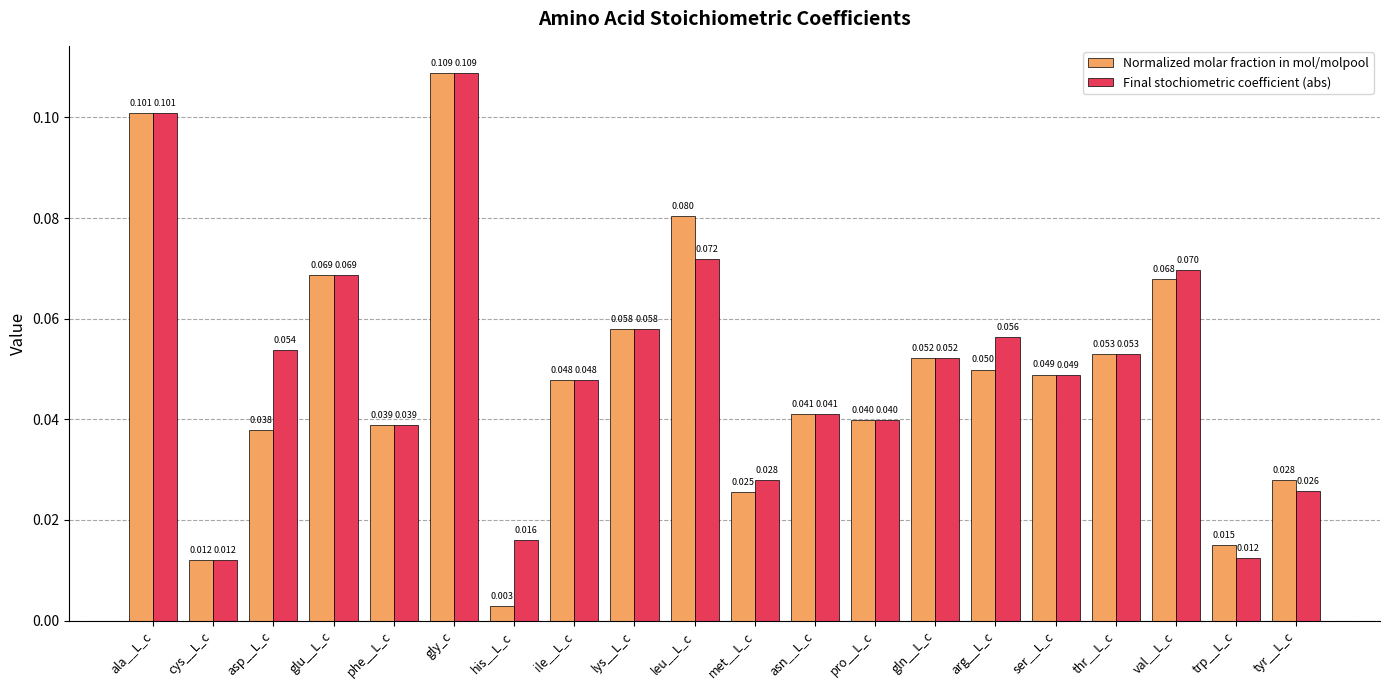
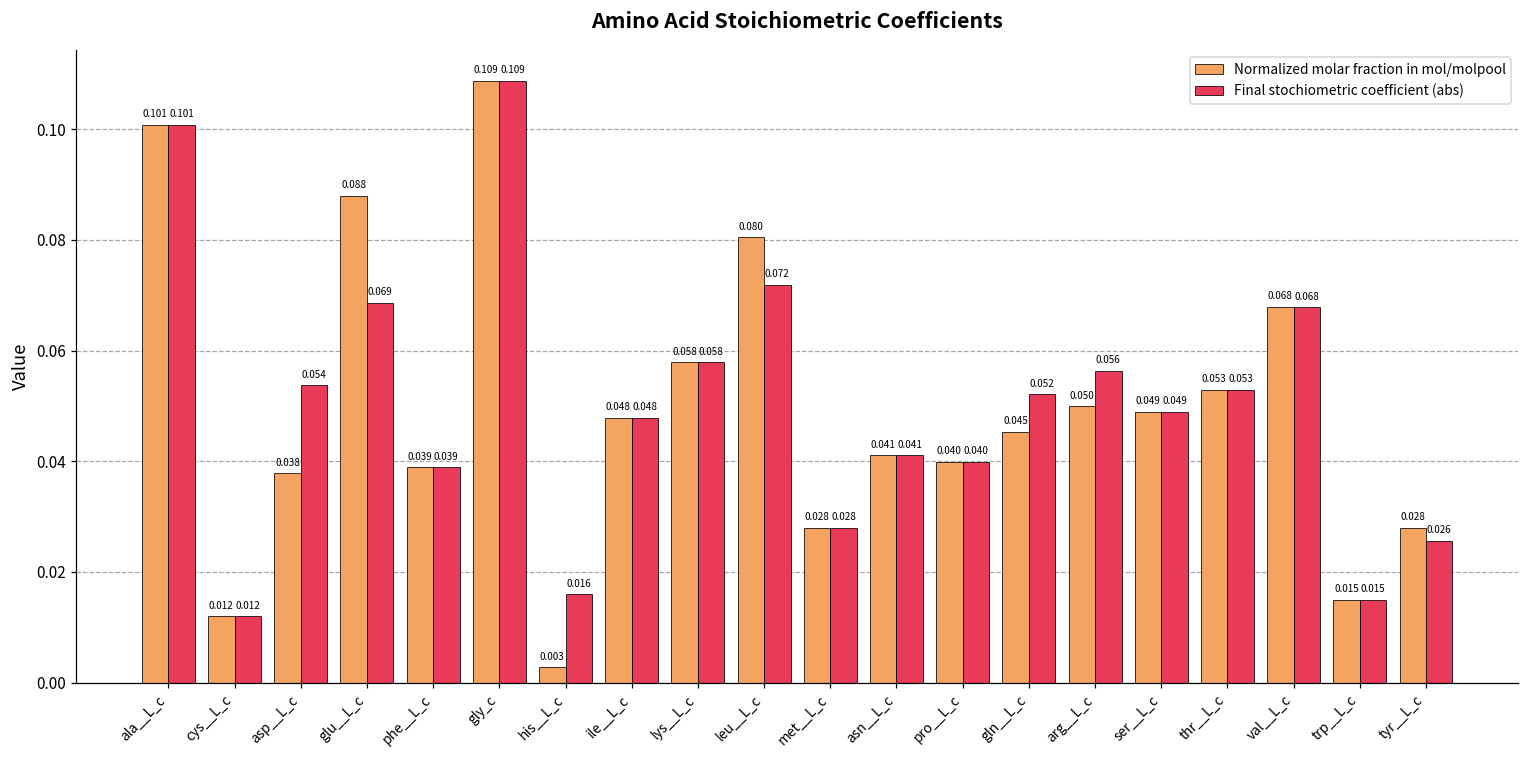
  {
    "Normalized molar fraction in mol/molpool": {
      "ala__L_c": 0.101,
      "cys__L_c": 0.012,
      "asp__L_c": 0.038,
-     "glu__L_c": 0.069,
+     "glu__L_c": 0.088,
      "phe__L_c": 0.039,
      "gly_c": 0.109,
      "his__L_c": 0.003,
      "ile__L_c": 0.048,
      "lys__L_c": 0.058,
      "leu__L_c": 0.080,
-     "met__L_c": 0.025,
+     "met__L_c": 0.028,
      "asn__L_c": 0.041,
      "pro__L_c": 0.040,
-     "gln__L_c": 0.052,
+     "gln__L_c": 0.045,
      "arg__L_c": 0.050,
      "ser__L_c": 0.049,
      "thr__L_c": 0.053,
      "val__L_c": 0.068,
      "trp__L_c": 0.015,
      "tyr__L_c": 0.028
    },
    "Final stochiometric coefficient (abs)": {
      "ala__L_c": 0.101,
      "cys__L_c": 0.012,
      "asp__L_c": 0.054,
      "glu__L_c": 0.069,
      "phe__L_c": 0.039,
      "gly_c": 0.109,
      "his__L_c": 0.016,
      "ile__L_c": 0.048,
      "lys__L_c": 0.058,
      "leu__L_c": 0.072,
      "met__L_c": 0.028,
      "asn__L_c": 0.041,
      "pro__L_c": 0.040,
      "gln__L_c": 0.052,
      "arg__L_c": 0.056,
      "ser__L_c": 0.049,
      "thr__L_c": 0.053,
-     "val__L_c": 0.070,
-     "trp__L_c": 0.012,
+     "val__L_c": 0.068,
+     "trp__L_c": 0.015,
      "tyr__L_c": 0.026
    }
  }
